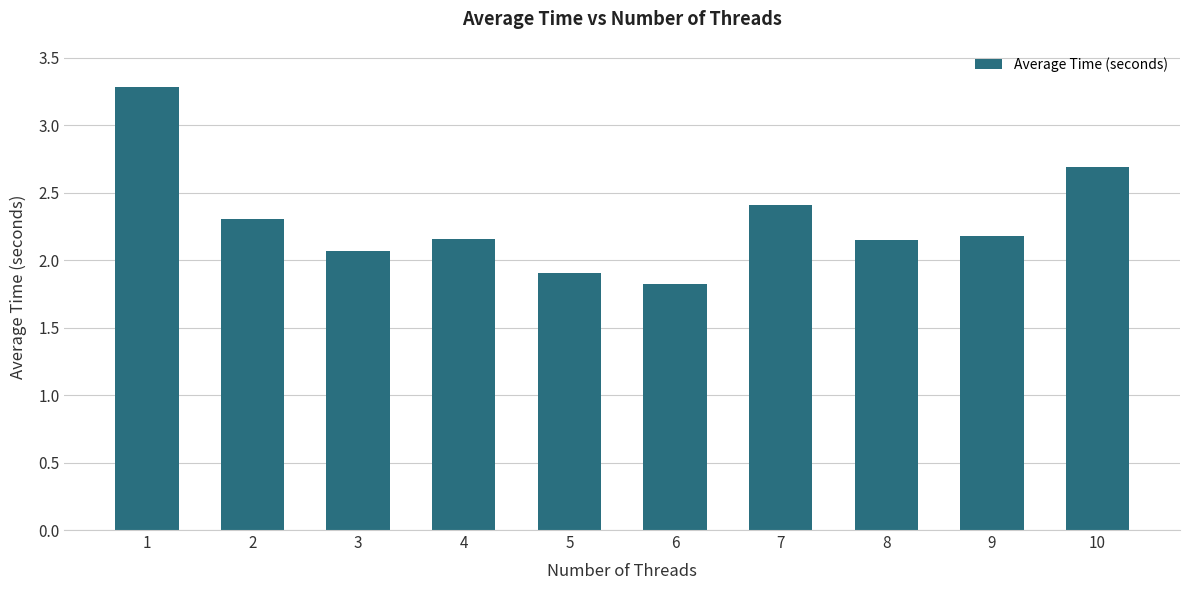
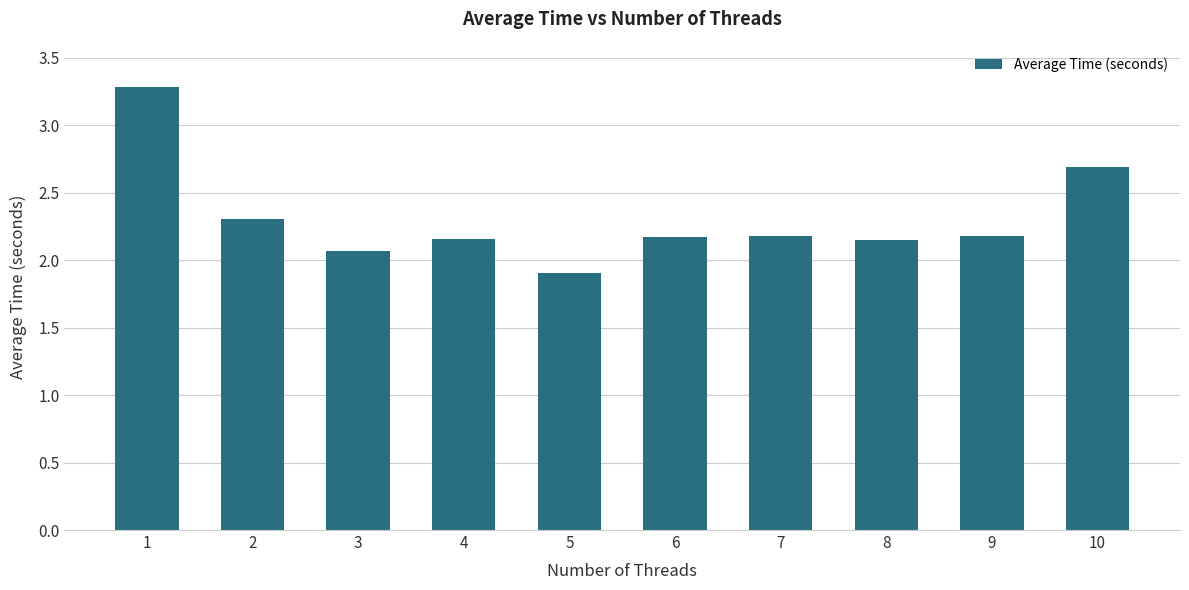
  {
    "1": 3.28,
    "2": 2.31,
    "3": 2.07,
    "4": 2.16,
    "5": 1.91,
-   "6": 1.83,
-   "7": 2.41,
+   "6": 2.17,
+   "7": 2.18,
    "8": 2.15,
    "9": 2.18,
    "10": 2.69
  }
